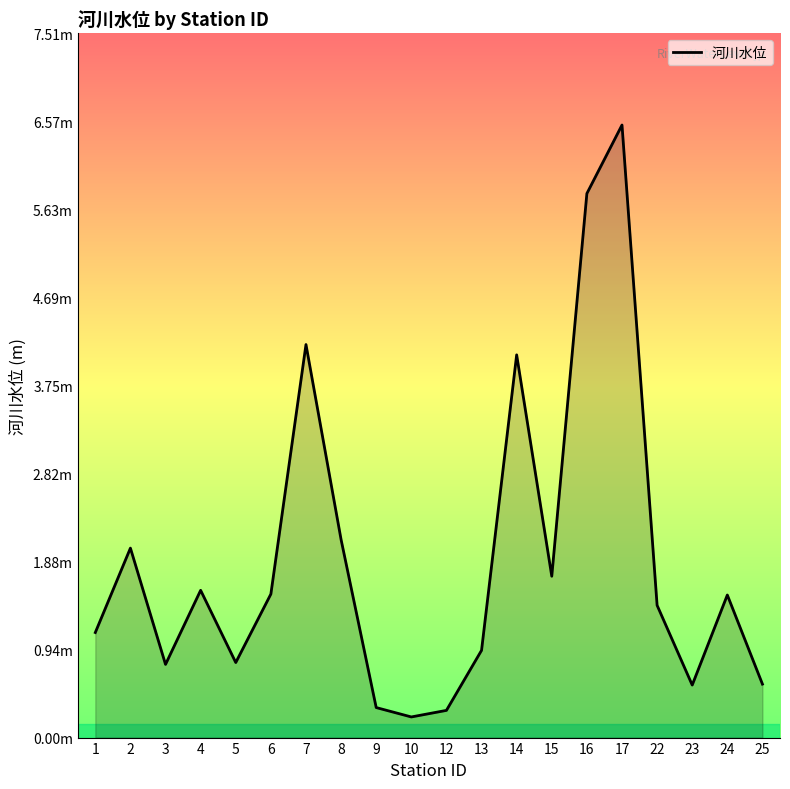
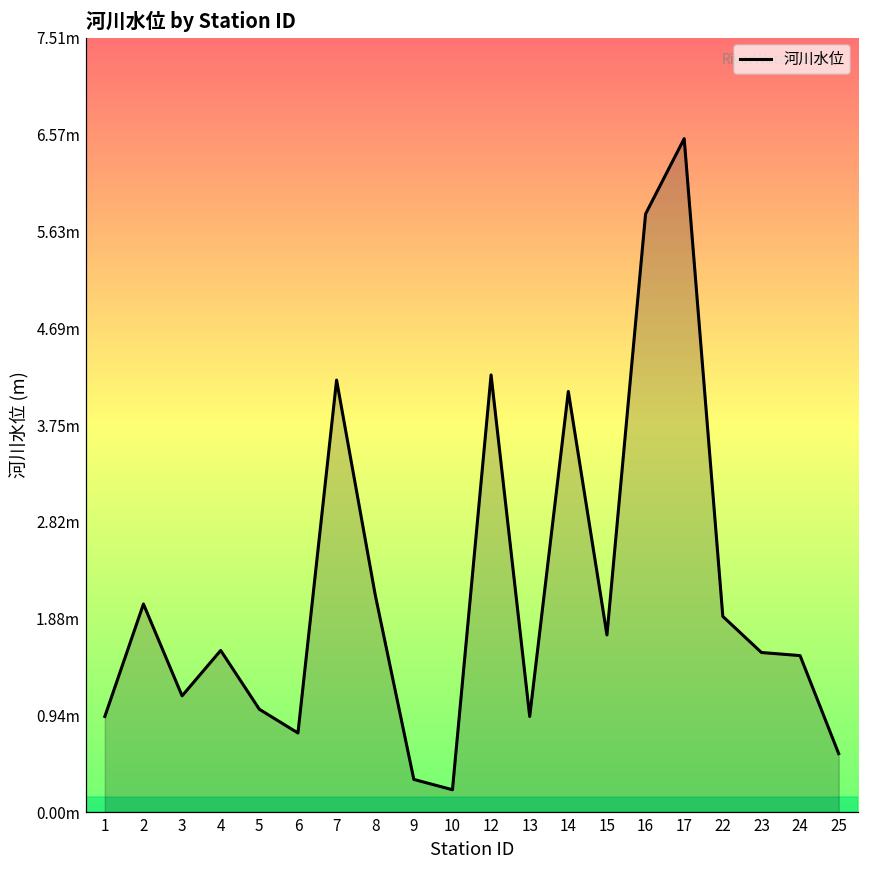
  {
-   "1": "1.1m",
+   "1": "0.9m",
    "2": "2.0m",
-   "3": "0.8m",
+   "3": "1.1m",
    "4": "1.6m",
-   "5": "0.8m",
-   "6": "1.5m",
+   "5": "1.0m",
+   "6": "0.8m",
    "7": "4.2m",
    "8": "2.1m",
    "9": "0.3m",
    "10": "0.2m",
-   "12": "0.3m",
+   "12": "4.2m",
    "13": "0.9m",
    "14": "4.1m",
    "15": "1.7m",
    "16": "5.8m",
    "17": "6.5m",
-   "22": "1.4m",
-   "23": "0.6m",
+   "22": "1.9m",
+   "23": "1.6m",
    "24": "1.5m",
    "25": "0.6m"
  }
